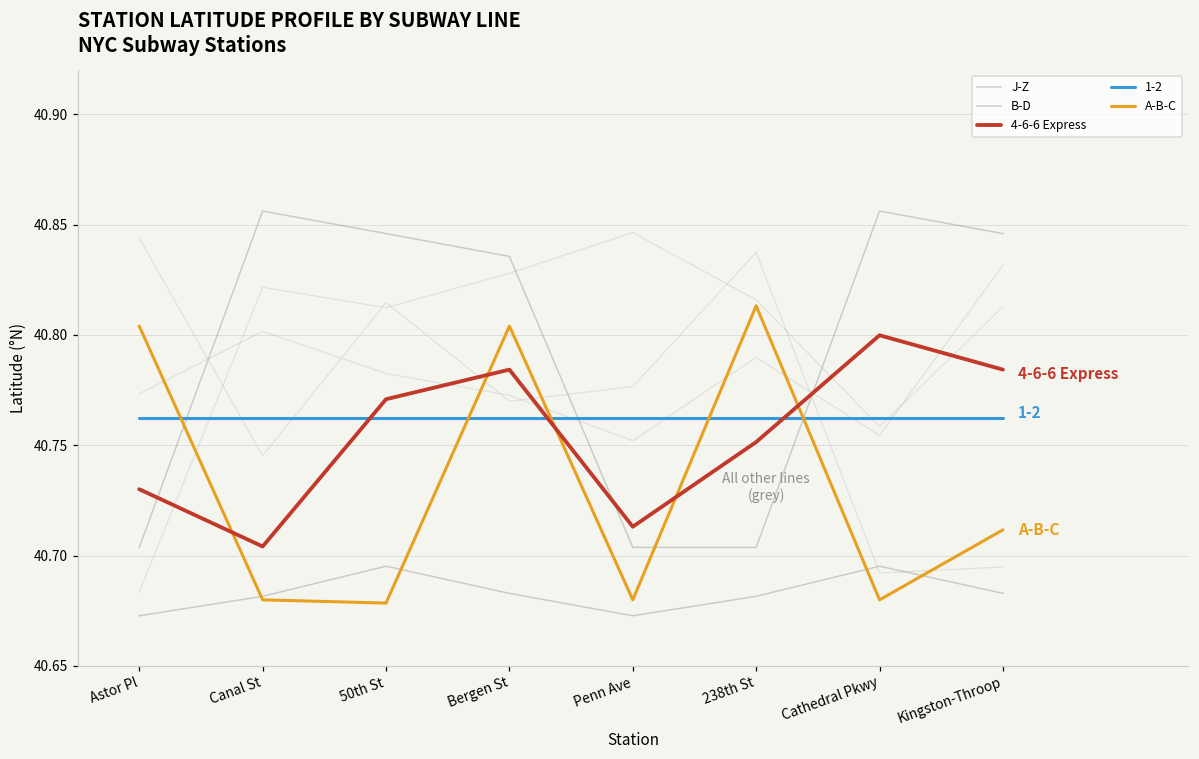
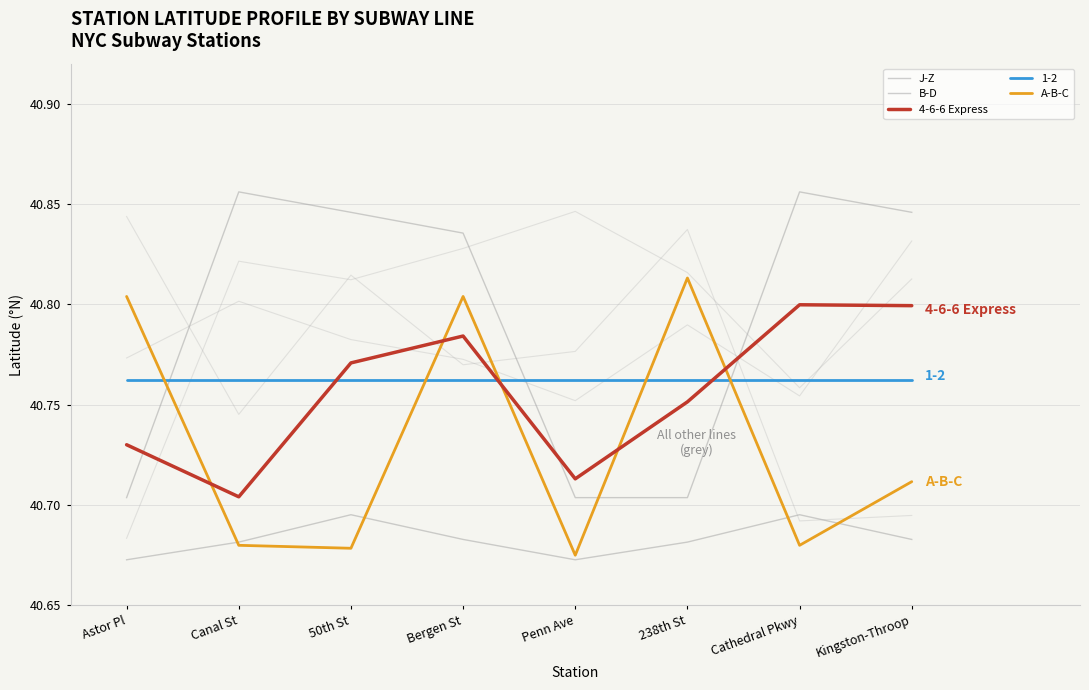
  {
    "4-6-6 Express": {
      "Astor Pl": 40.730,
      "Canal St": 40.704,
      "50th St": 40.771,
      "Bergen St": 40.784,
      "Penn Ave": 40.713,
      "238th St": 40.751,
      "Cathedral Pkwy": 40.800,
-     "Kingston-Throop": 40.784
+     "Kingston-Throop": 40.799
    },
    "1-2": {
      "Astor Pl": 40.762,
      "Canal St": 40.762,
      "50th St": 40.762,
      "Bergen St": 40.762,
      "Penn Ave": 40.762,
      "238th St": 40.762,
      "Cathedral Pkwy": 40.762
    },
    "A-B-C": {
      "Astor Pl": 40.804,
      "Canal St": 40.680,
      "50th St": 40.678,
      "Bergen St": 40.804,
-     "Penn Ave": 40.680,
+     "Penn Ave": 40.675,
      "238th St": 40.813,
      "Cathedral Pkwy": 40.680,
      "Kingston-Throop": 40.712
    }
  }
